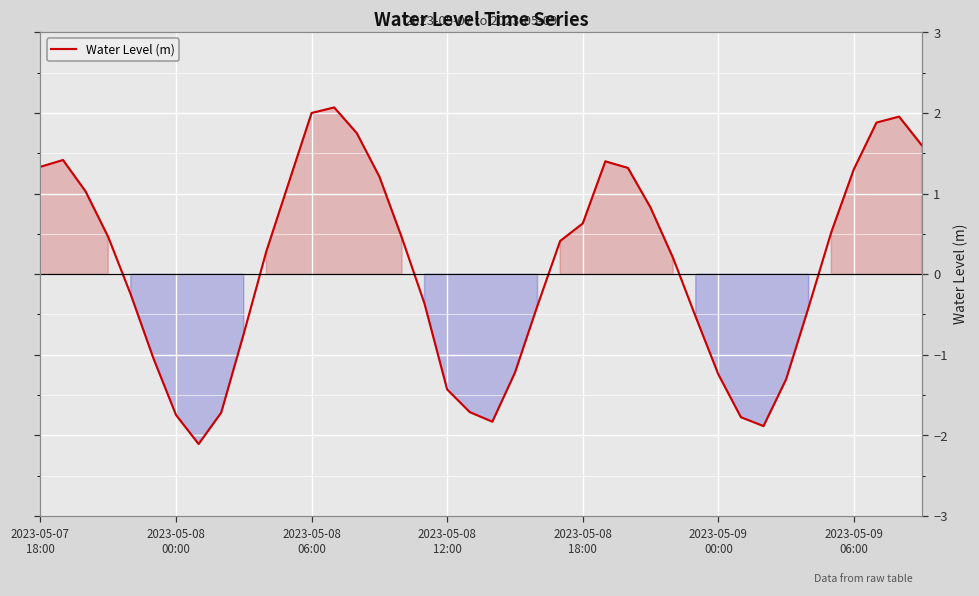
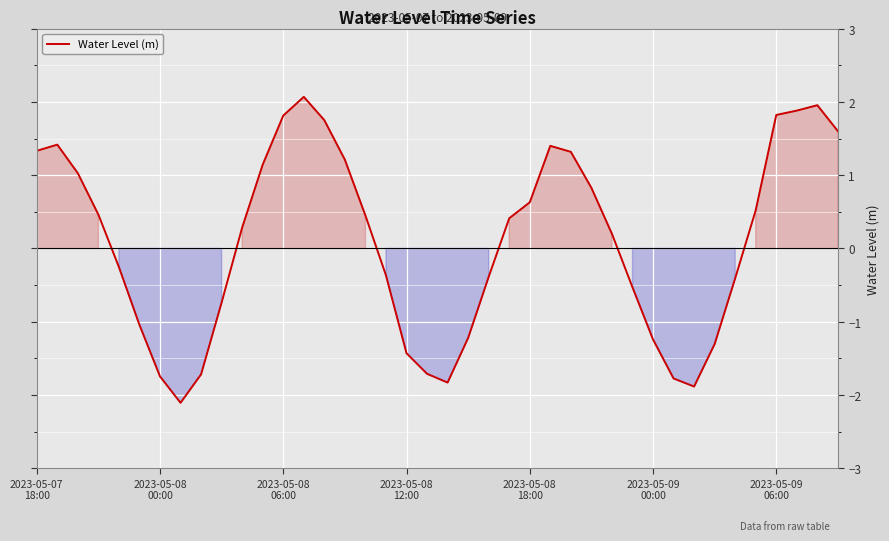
  {
    "2023-05-07 18:00": 1.3,
    "2023-05-08 00:00": -1.7,
-   "2023-05-08 06:00": 2.0,
+   "2023-05-08 06:00": 1.8,
    "2023-05-08 12:00": -1.4,
    "2023-05-08 18:00": 0.6,
    "2023-05-09 00:00": -1.2,
-   "2023-05-09 06:00": 1.3
+   "2023-05-09 06:00": 1.8
  }
